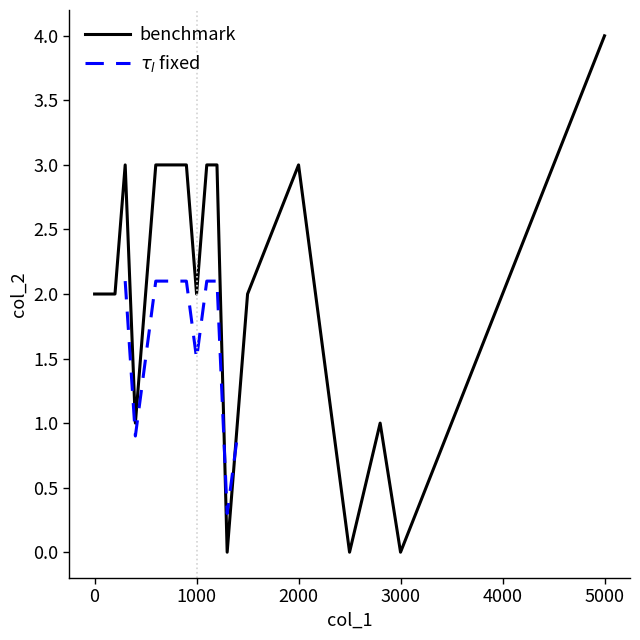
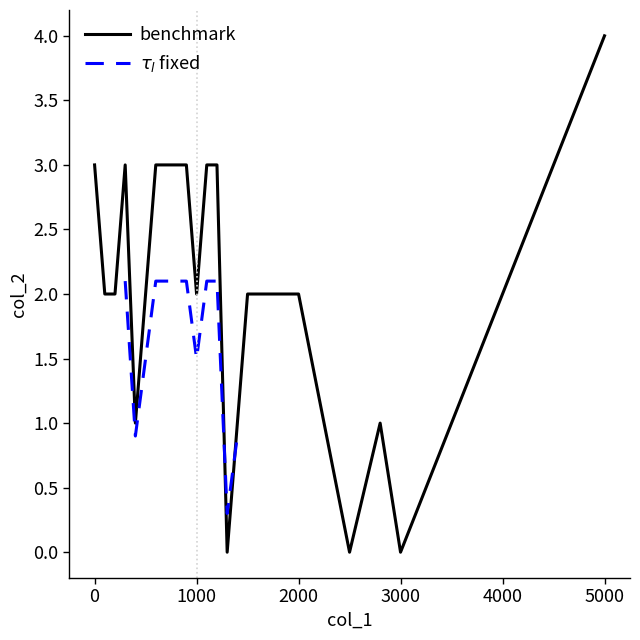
  {
    "benchmark": {
-     "0": 2,
+     "0": 3,
      "1000": 2,
-     "2000": 3,
+     "2000": 2,
      "3000": 0,
      "5000": 4
    }
  }
